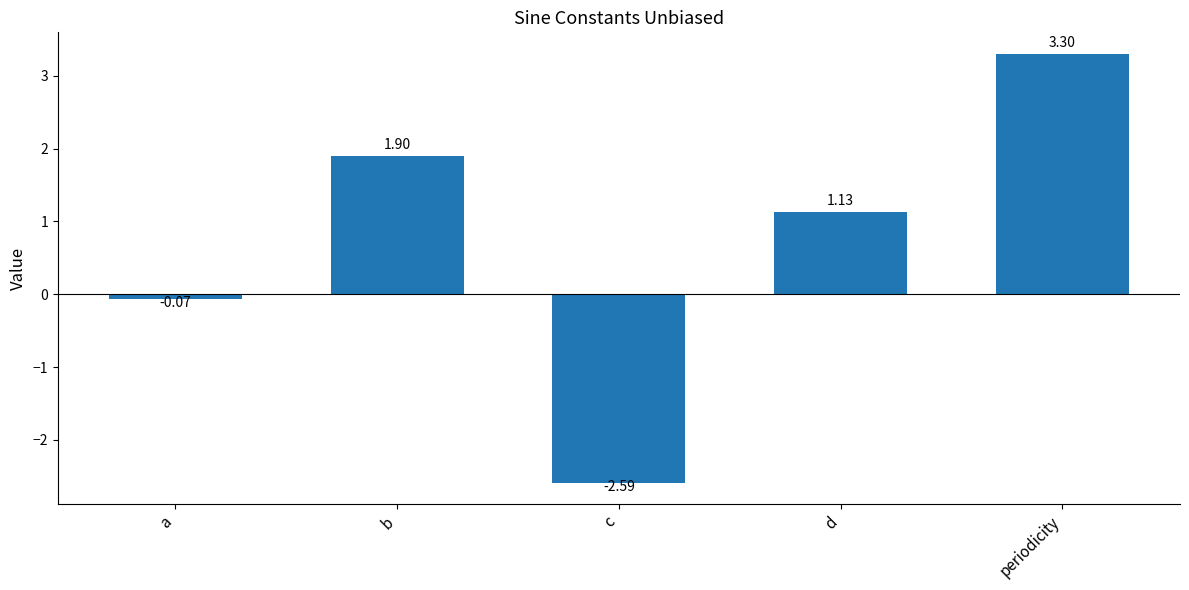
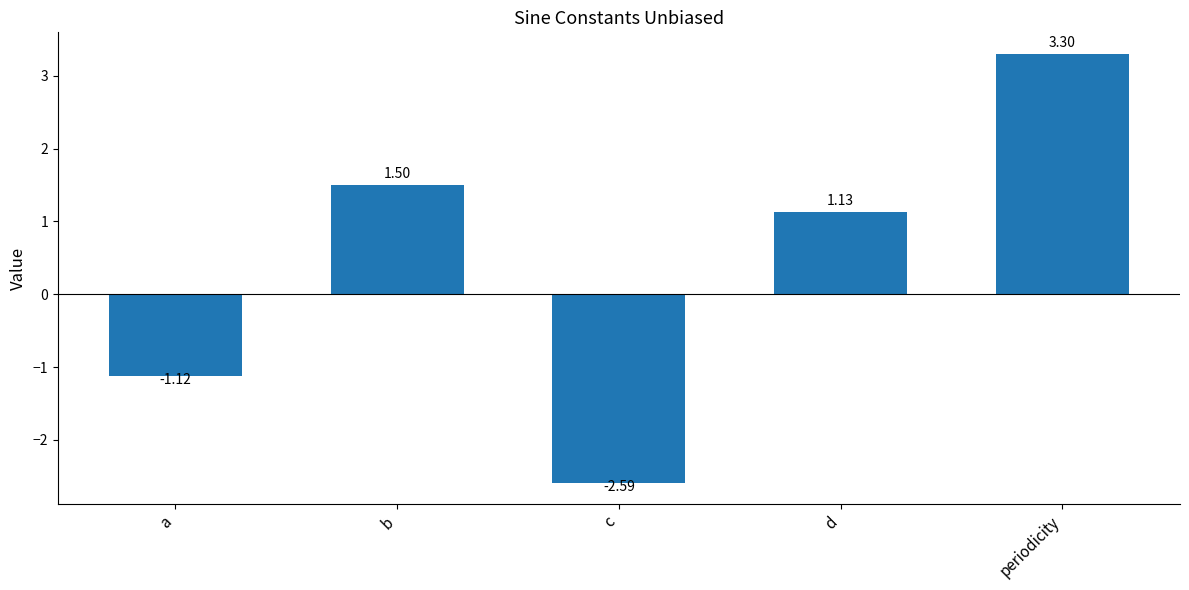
  {
-   "a": -0.07,
-   "b": 1.90,
+   "a": -1.12,
+   "b": 1.50,
    "c": -2.59,
    "d": 1.13,
    "periodicity": 3.30
  }
